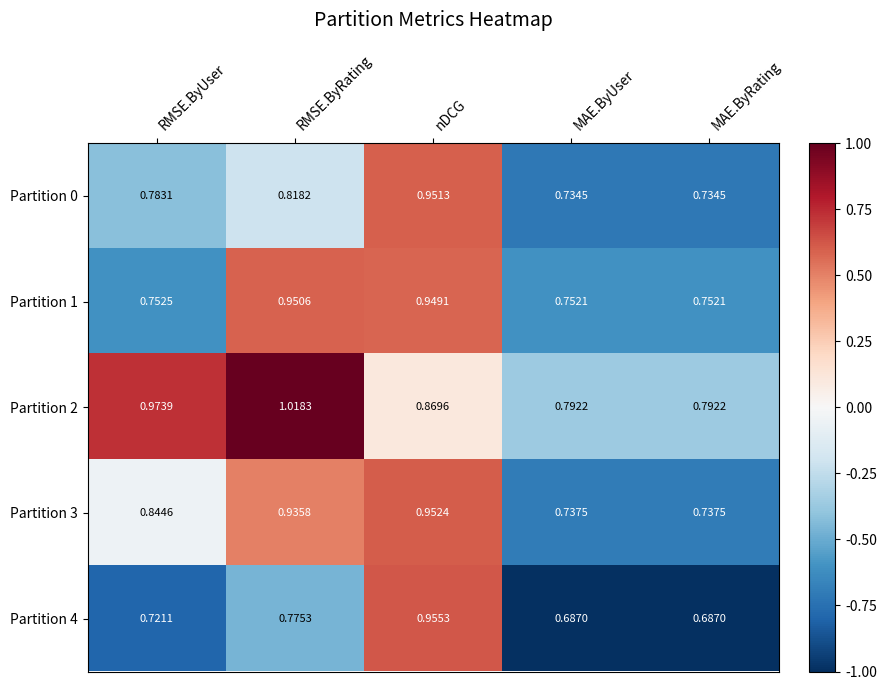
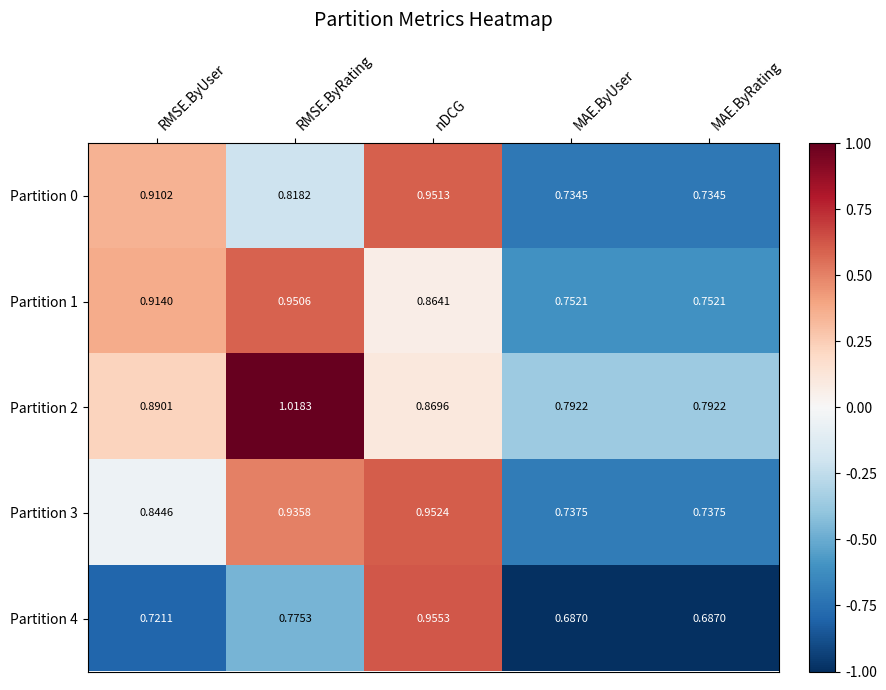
  {
    "Partition 0": {
-     "RMSE.ByUser": 0.7831,
+     "RMSE.ByUser": 0.9102,
      "RMSE.ByRating": 0.8182,
      "nDCG": 0.9513,
      "MAE.ByUser": 0.7345,
      "MAE.ByRating": 0.7345
    },
    "Partition 1": {
-     "RMSE.ByUser": 0.7525,
+     "RMSE.ByUser": 0.9140,
      "RMSE.ByRating": 0.9506,
-     "nDCG": 0.9491,
+     "nDCG": 0.8641,
      "MAE.ByUser": 0.7521,
      "MAE.ByRating": 0.7521
    },
    "Partition 2": {
-     "RMSE.ByUser": 0.9739,
+     "RMSE.ByUser": 0.8901,
      "RMSE.ByRating": 1.0183,
      "nDCG": 0.8696,
      "MAE.ByUser": 0.7922,
      "MAE.ByRating": 0.7922
    },
    "Partition 3": {
      "RMSE.ByUser": 0.8446,
      "RMSE.ByRating": 0.9358,
      "nDCG": 0.9524,
      "MAE.ByUser": 0.7375,
      "MAE.ByRating": 0.7375
    },
    "Partition 4": {
      "RMSE.ByUser": 0.7211,
      "RMSE.ByRating": 0.7753,
      "nDCG": 0.9553,
      "MAE.ByUser": 0.6870,
      "MAE.ByRating": 0.6870
    }
  }
